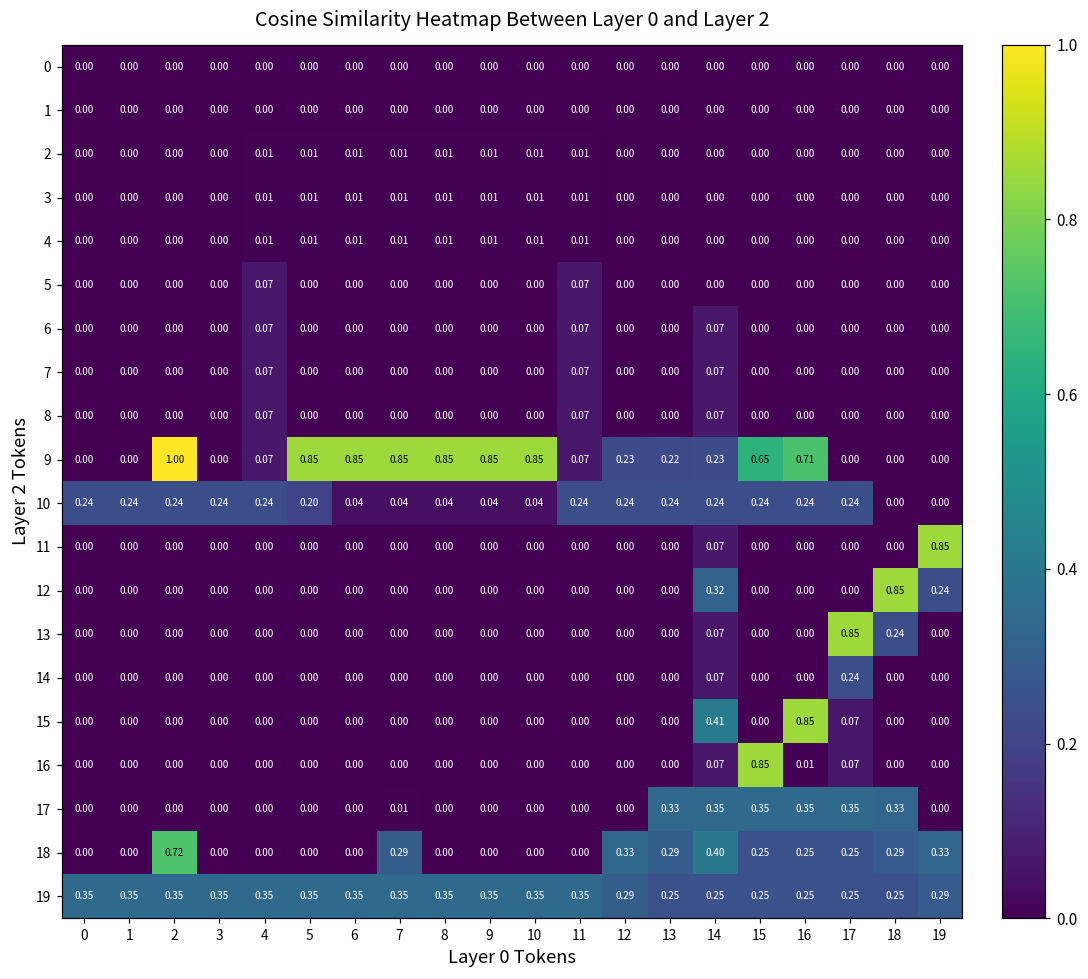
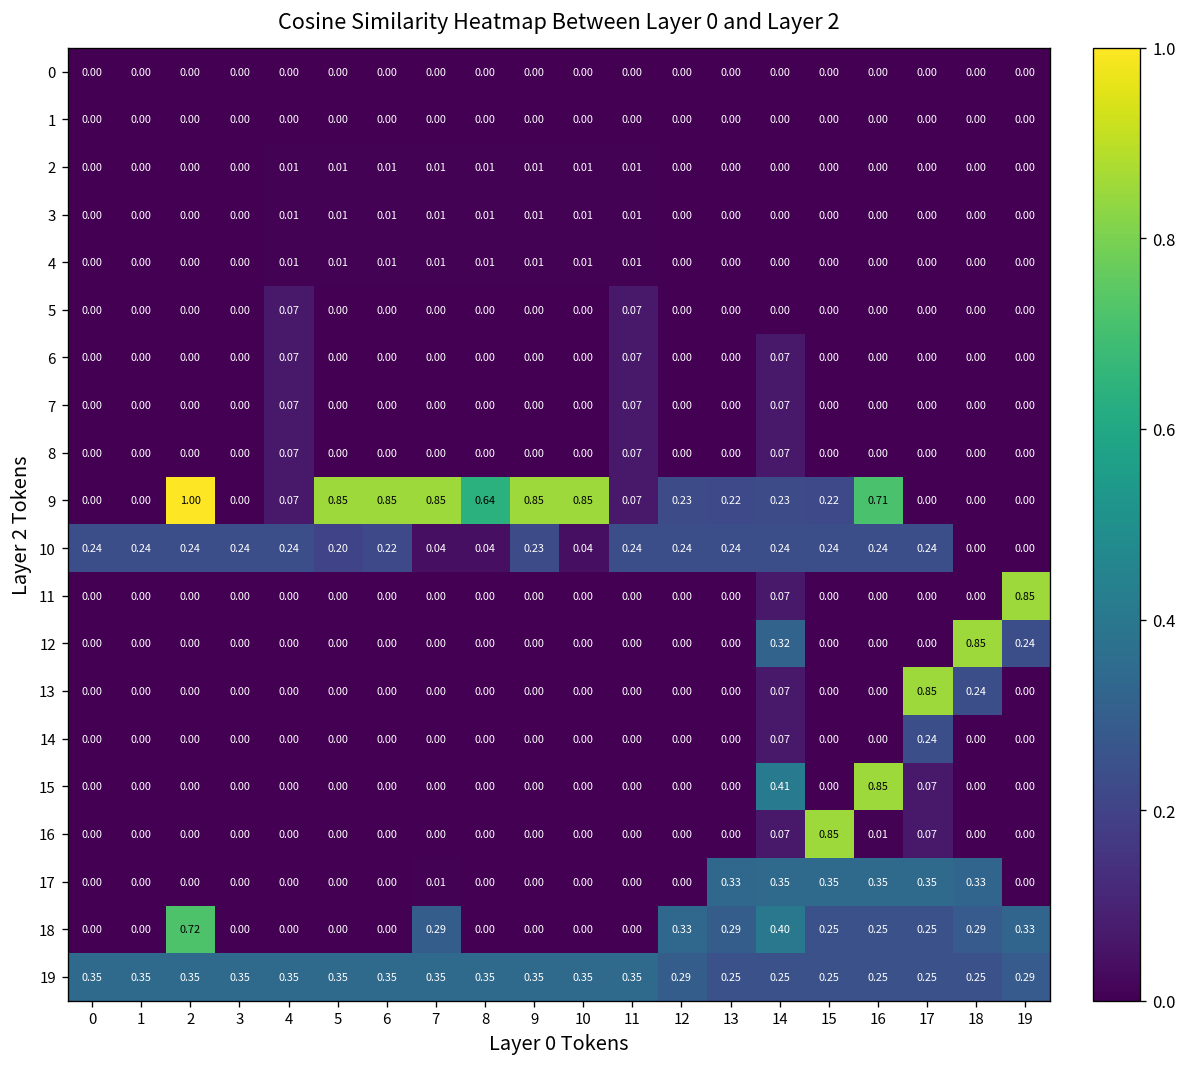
  {
    "9": {
      "0": 0.00,
      "1": 0.00,
      "2": 1.00,
      "3": 0.00,
      "4": 0.07,
      "5": 0.85,
      "6": 0.85,
      "7": 0.85,
-     "8": 0.85,
+     "8": 0.64,
      "9": 0.85,
      "10": 0.85,
      "11": 0.07,
      "12": 0.23,
      "13": 0.22,
      "14": 0.23,
-     "15": 0.65,
+     "15": 0.22,
      "16": 0.71,
      "17": 0.00,
      "18": 0.00,
      "19": 0.00
    },
    "10": {
      "0": 0.24,
      "1": 0.24,
      "2": 0.24,
      "3": 0.24,
      "4": 0.24,
      "5": 0.20,
-     "6": 0.04,
+     "6": 0.22,
      "7": 0.04,
      "8": 0.04,
-     "9": 0.04,
+     "9": 0.23,
      "10": 0.04,
      "11": 0.24,
      "12": 0.24,
      "13": 0.24,
      "14": 0.24,
      "15": 0.24,
      "16": 0.24,
      "17": 0.24,
      "18": 0.00,
      "19": 0.00
    }
  }
